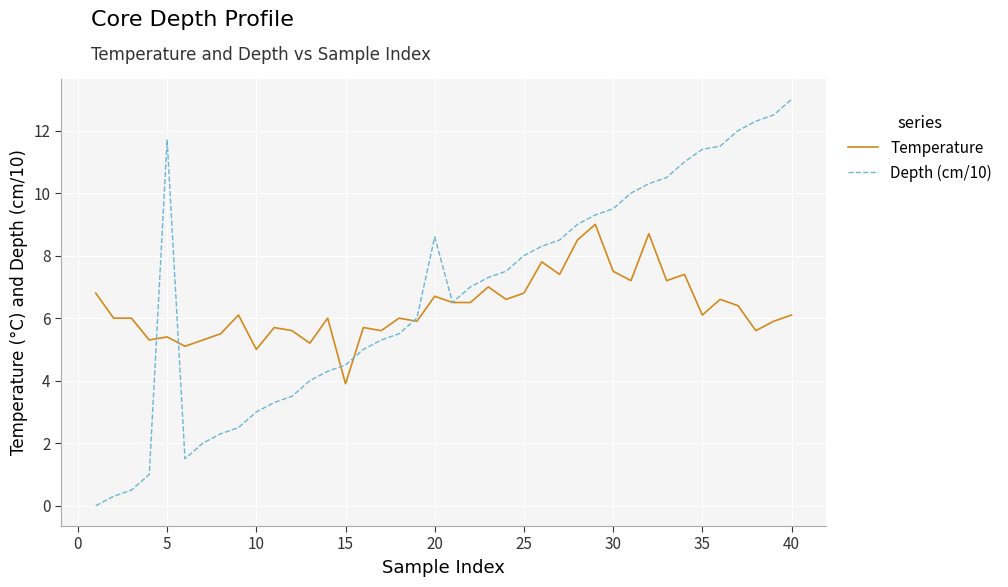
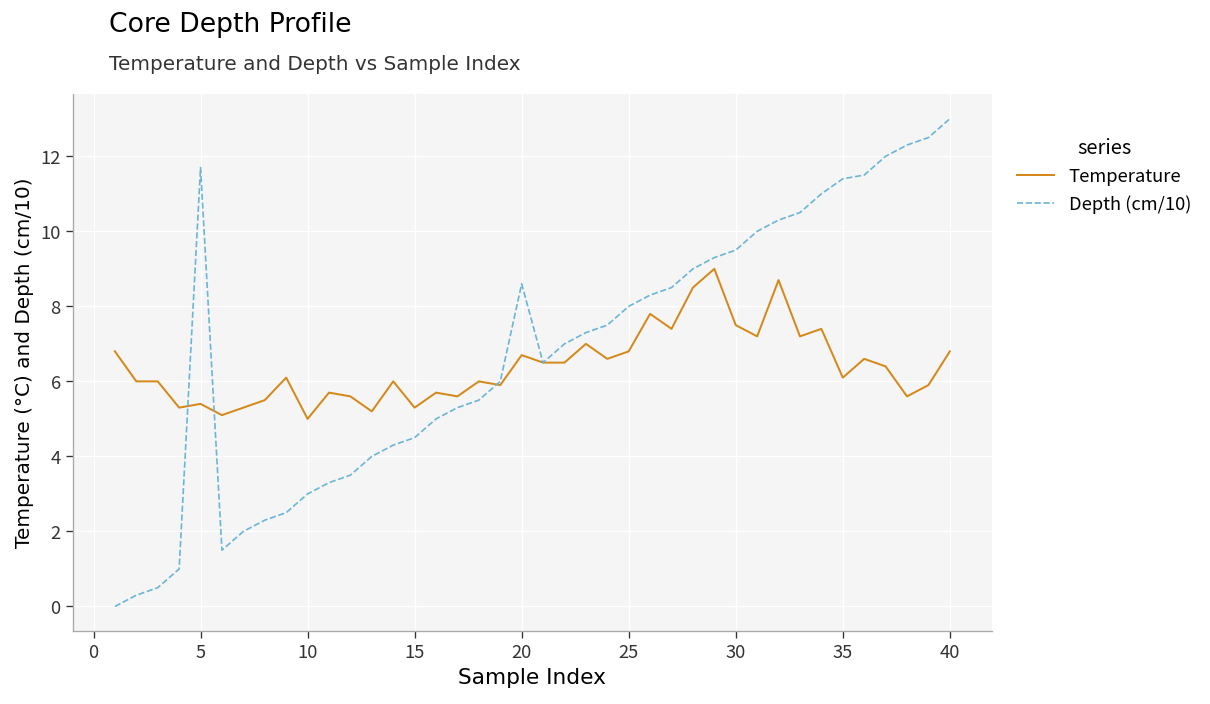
  {
    "Temperature": {
      "5": 5.4,
      "10": 5.0,
-     "15": 3.9,
+     "15": 5.3,
      "20": 6.7,
      "25": 6.8,
      "30": 7.5,
      "35": 6.1,
-     "40": 6.1
+     "40": 6.8
    },
    "Depth (cm/10)": {
      "5": 11.7,
      "10": 3.0,
      "15": 4.5,
      "20": 8.6,
      "25": 8.0,
      "30": 9.5,
      "35": 11.4,
      "40": 13.0
    }
  }
